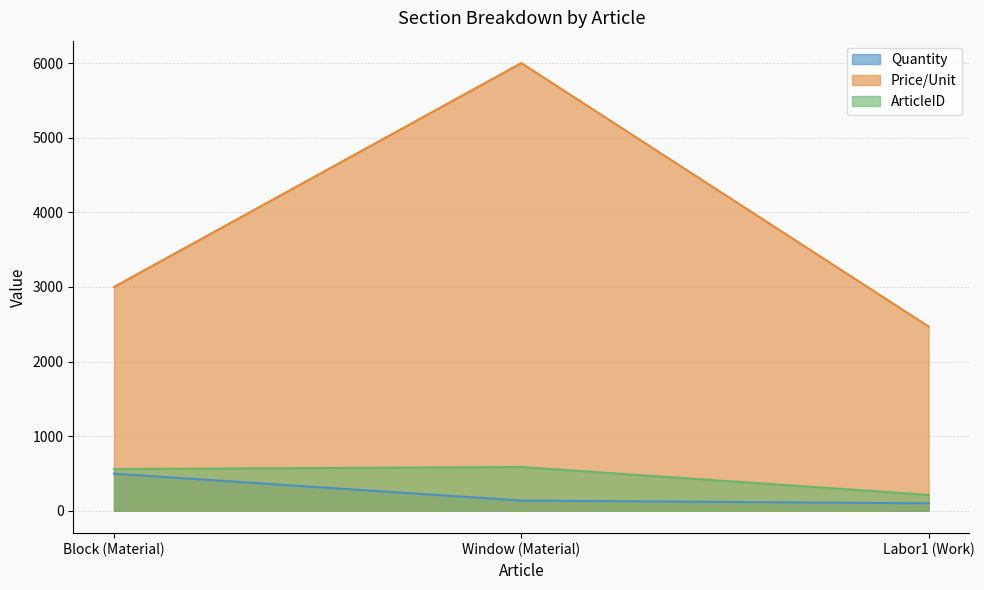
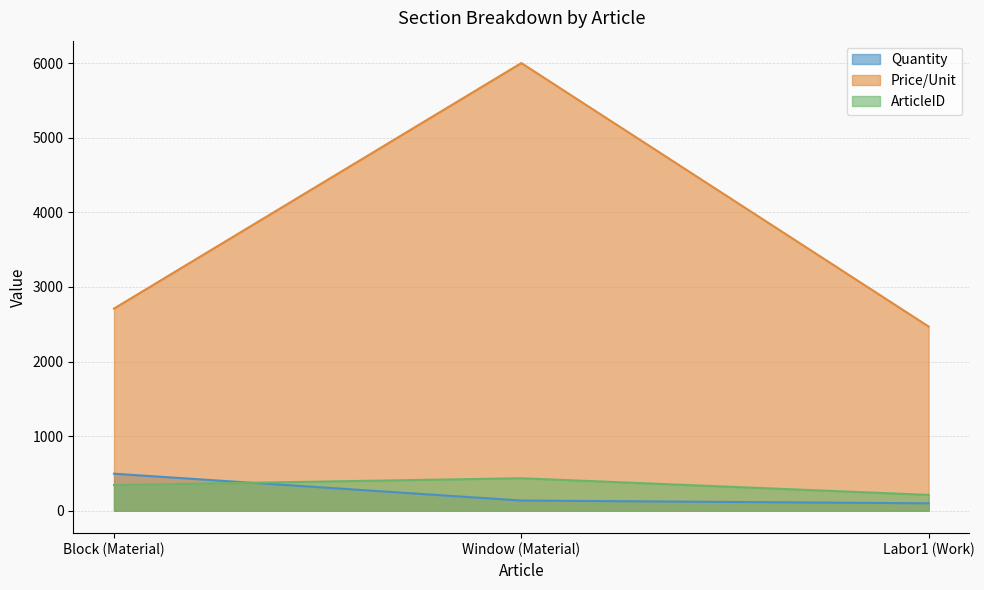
  {
    "Quantity": {
      "Block (Material)": 500,
      "Window (Material)": 100,
      "Labor1 (Work)": 100
    },
    "Price/Unit": {
-     "Block (Material)": 3000,
+     "Block (Material)": 2700,
      "Window (Material)": 6000,
      "Labor1 (Work)": 2500
    },
    "ArticleID": {
-     "Block (Material)": 600,
-     "Window (Material)": 600,
+     "Block (Material)": 300,
+     "Window (Material)": 400,
      "Labor1 (Work)": 200
    }
  }
